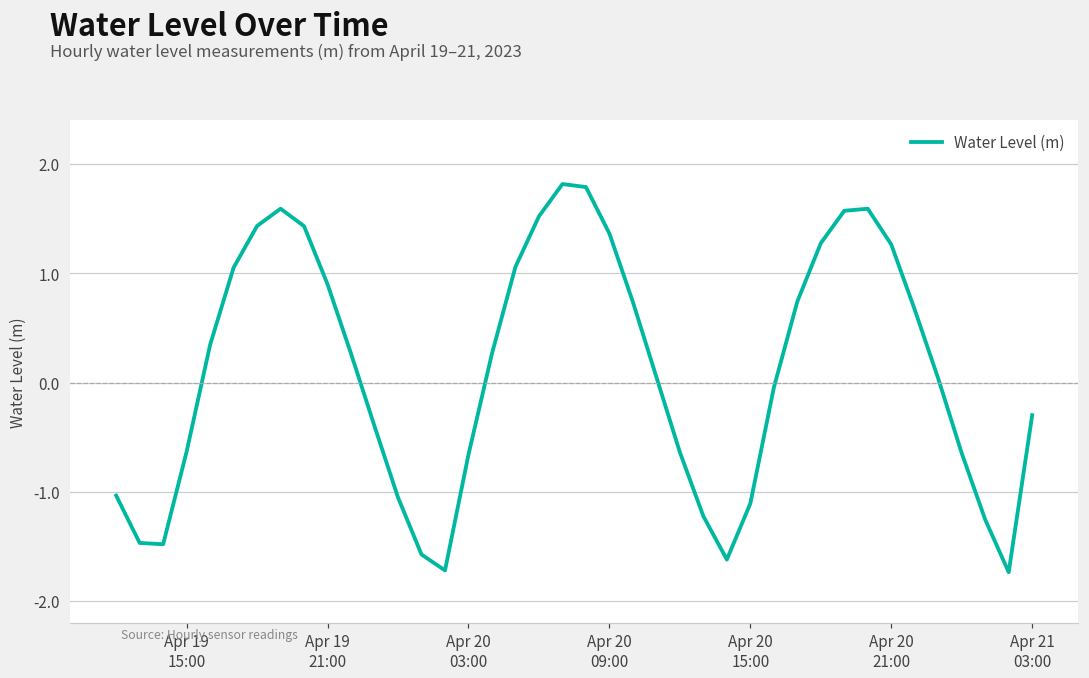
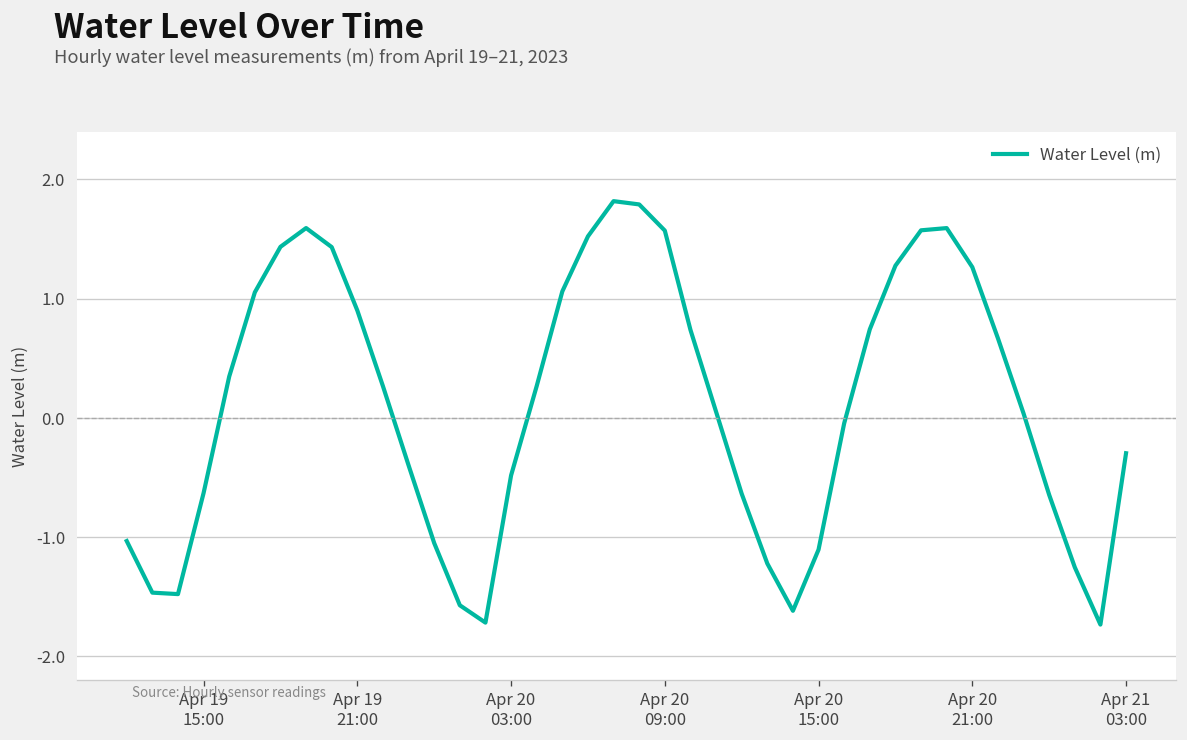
  {
    "Apr 19 15:00": -0.6,
    "Apr 19 21:00": 0.9,
-   "Apr 20 03:00": -0.7,
-   "Apr 20 09:00": 1.4,
+   "Apr 20 03:00": -0.5,
+   "Apr 20 09:00": 1.6,
    "Apr 20 15:00": -1.1,
    "Apr 20 21:00": 1.3,
    "Apr 21 03:00": -0.3
  }
